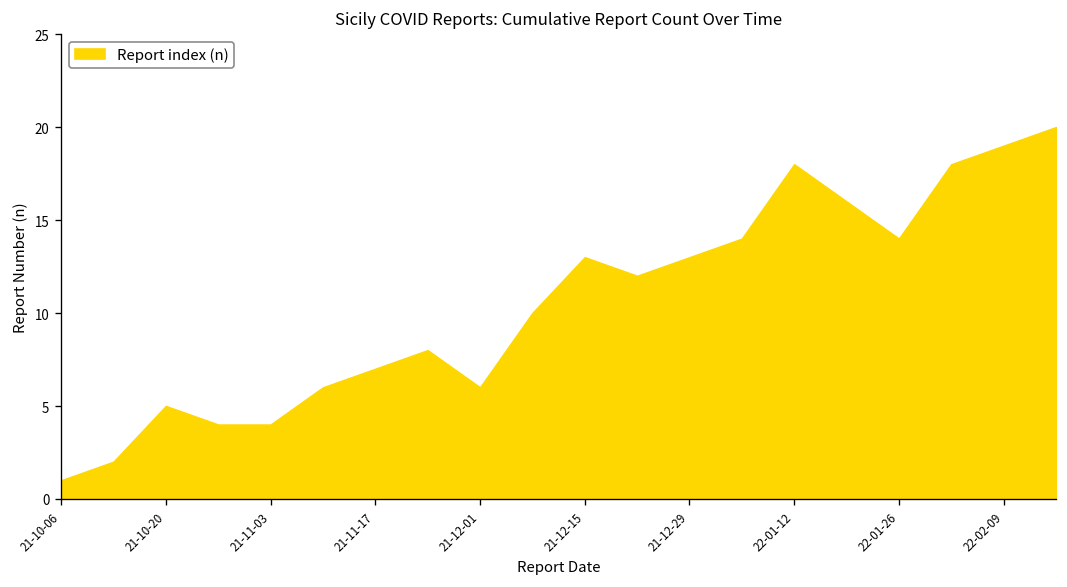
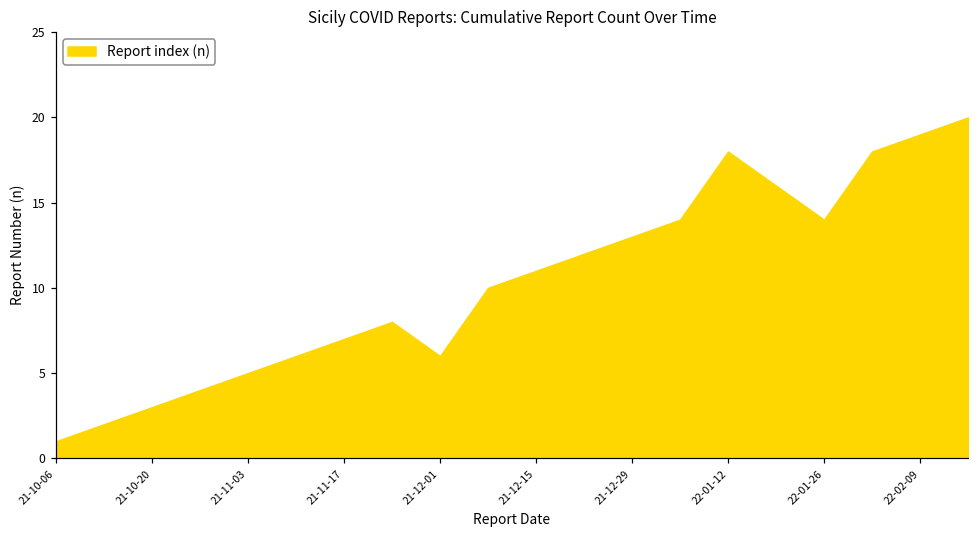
  {
    "21-10-06": 1,
-   "21-10-20": 5,
-   "21-11-03": 4,
+   "21-10-20": 3,
+   "21-11-03": 5,
    "21-11-17": 7,
    "21-12-01": 6,
-   "21-12-15": 13,
+   "21-12-15": 11,
    "21-12-29": 13,
    "22-01-12": 18,
    "22-01-26": 14,
    "22-02-09": 19
  }
